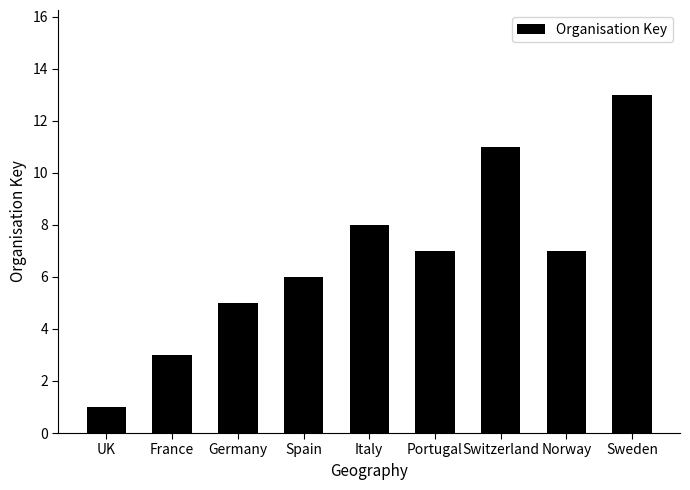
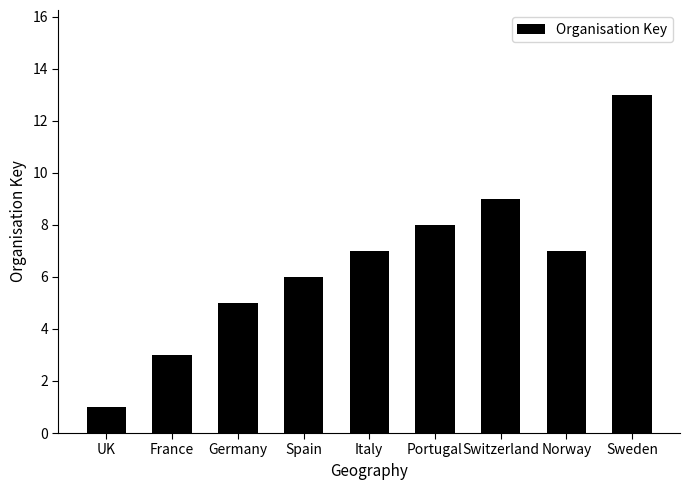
  {
    "UK": 1,
    "France": 3,
    "Germany": 5,
    "Spain": 6,
-   "Italy": 8,
-   "Portugal": 7,
-   "Switzerland": 11,
+   "Italy": 7,
+   "Portugal": 8,
+   "Switzerland": 9,
    "Norway": 7,
    "Sweden": 13
  }
